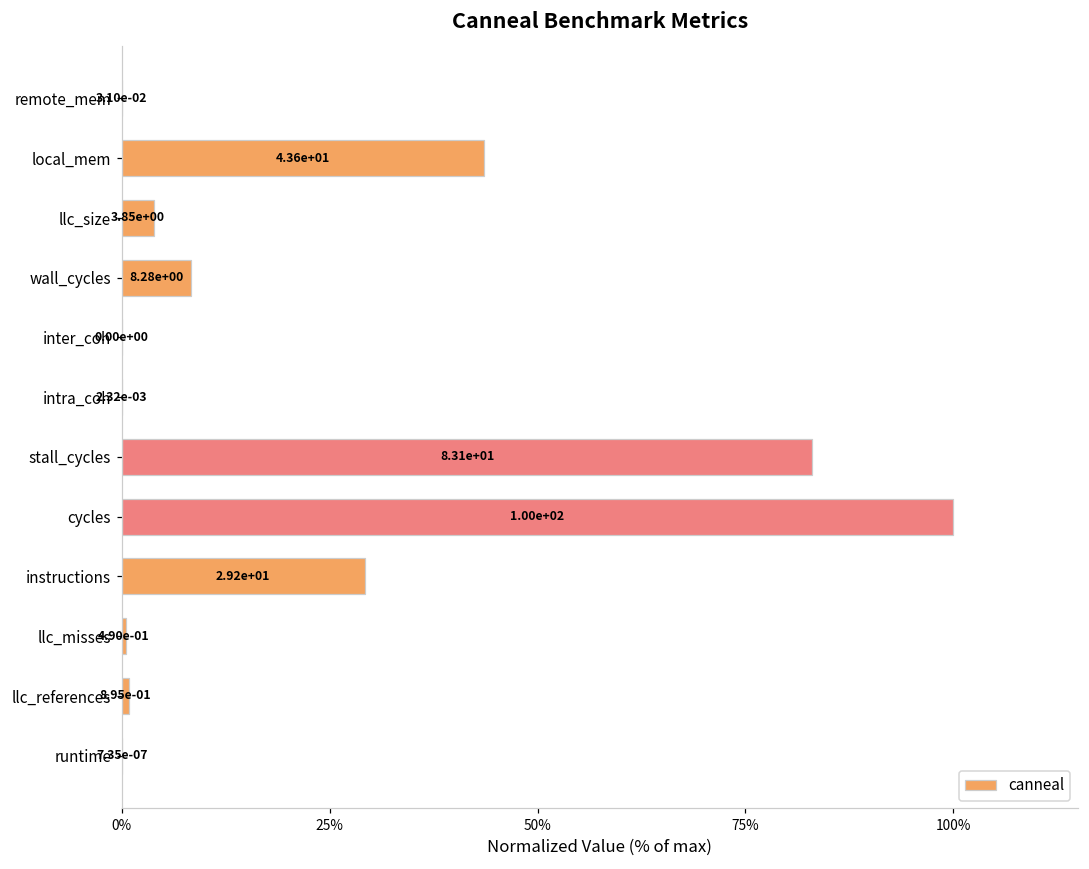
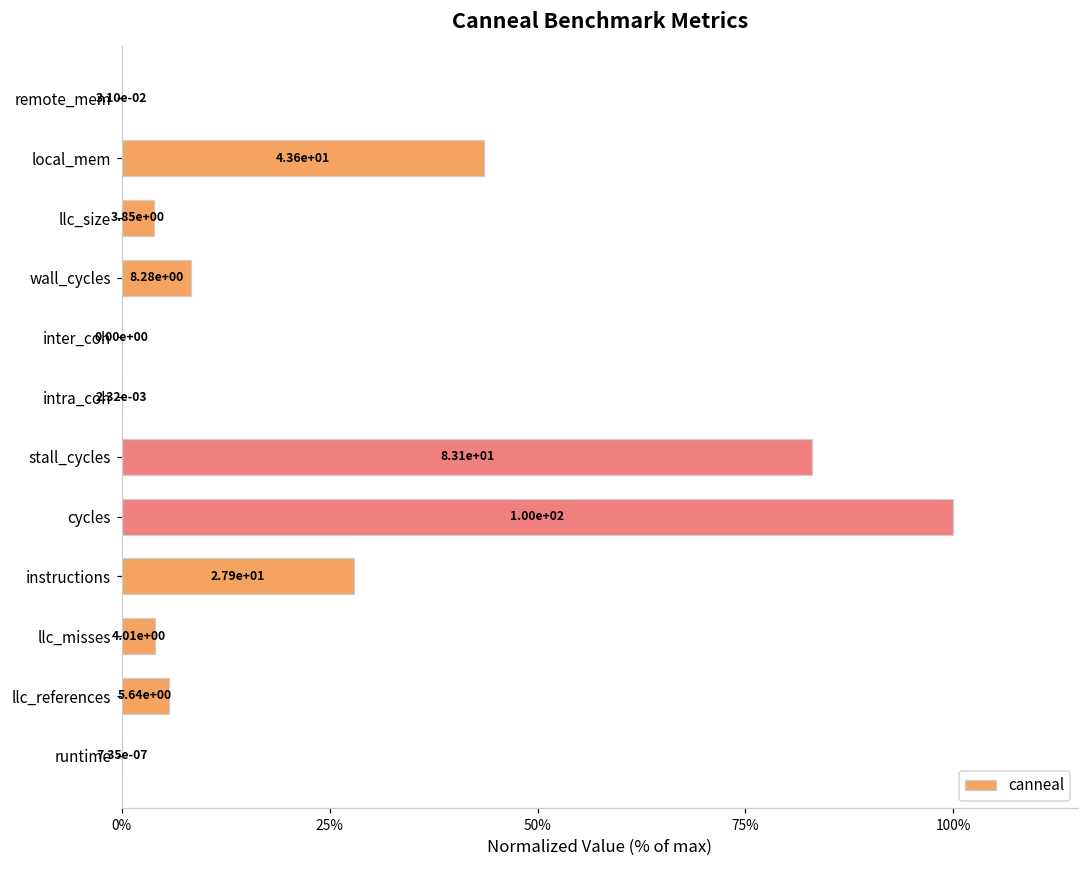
  {
    "remote_mem": "3.10e-02",
    "local_mem": "4.36e+01",
    "llc_size": "3.85e+00",
    "wall_cycles": "8.28e+00",
    "inter_coh": "0.00e+00",
    "intra_coh": "2.32e-03",
    "stall_cycles": "8.31e+01",
    "cycles": "1.00e+02",
-   "instructions": "2.92e+01",
-   "llc_misses": "4.90e-01",
-   "llc_references": "8.95e-01",
+   "instructions": "2.79e+01",
+   "llc_misses": "4.01e+00",
+   "llc_references": "5.64e+00",
    "runtime": "7.35e-07"
  }
